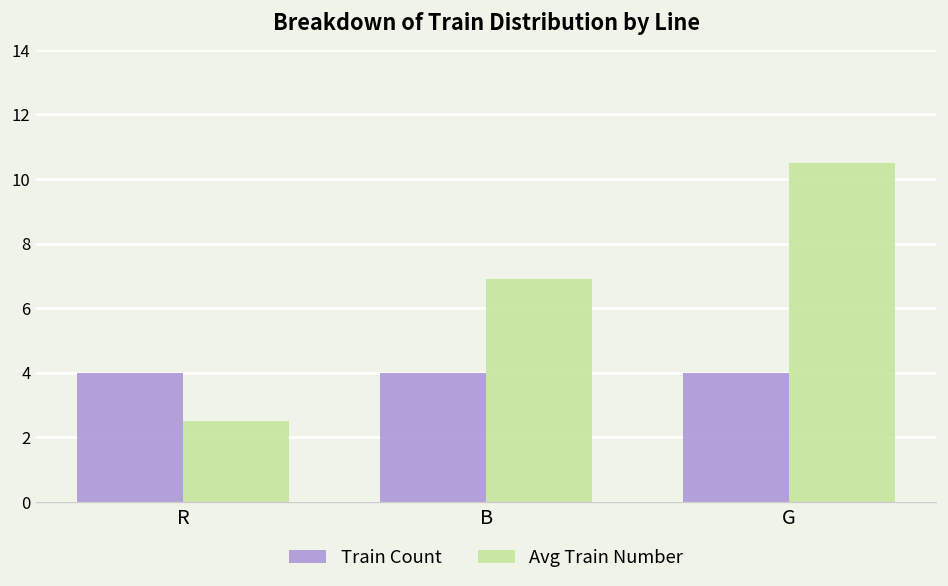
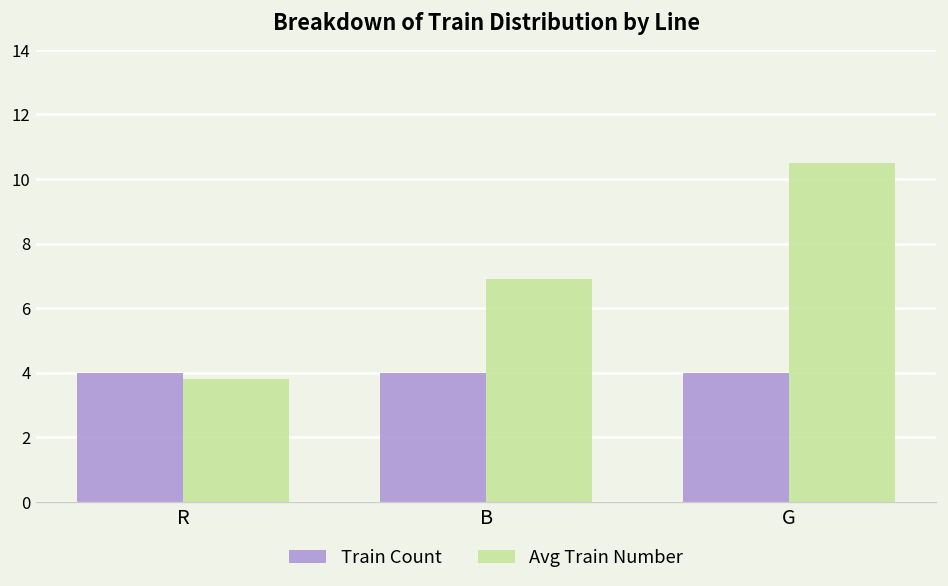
  {
    "Train Count": {
      "R": 4.0,
      "B": 4.0,
      "G": 4.0
    },
    "Avg Train Number": {
-     "R": 2.5,
+     "R": 3.8,
      "B": 6.9,
      "G": 10.5
    }
  }
